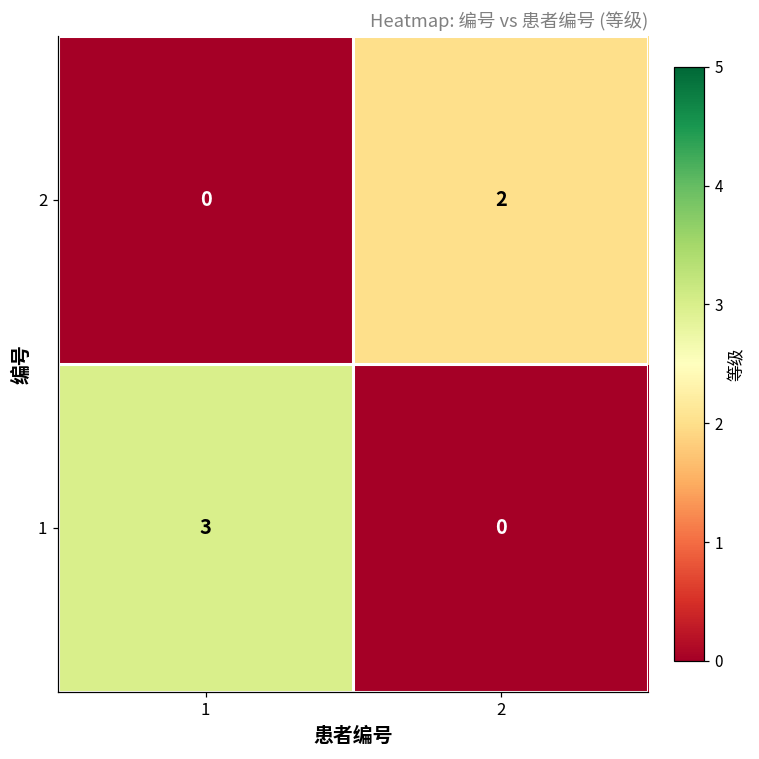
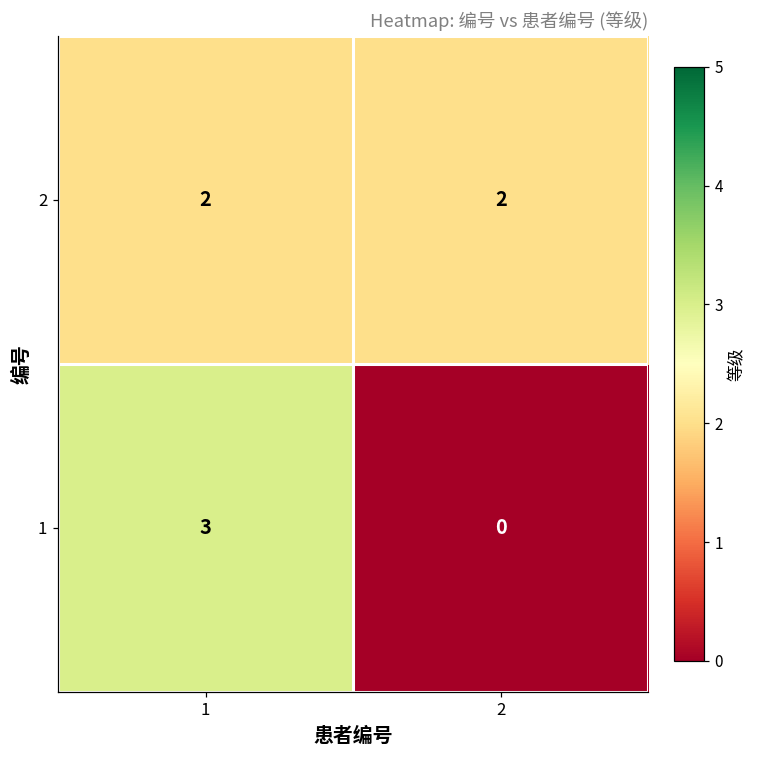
  {
    "2": {
-     "1": 0,
+     "1": 2,
      "2": 2
    },
    "1": {
      "1": 3,
      "2": 0
    }
  }
